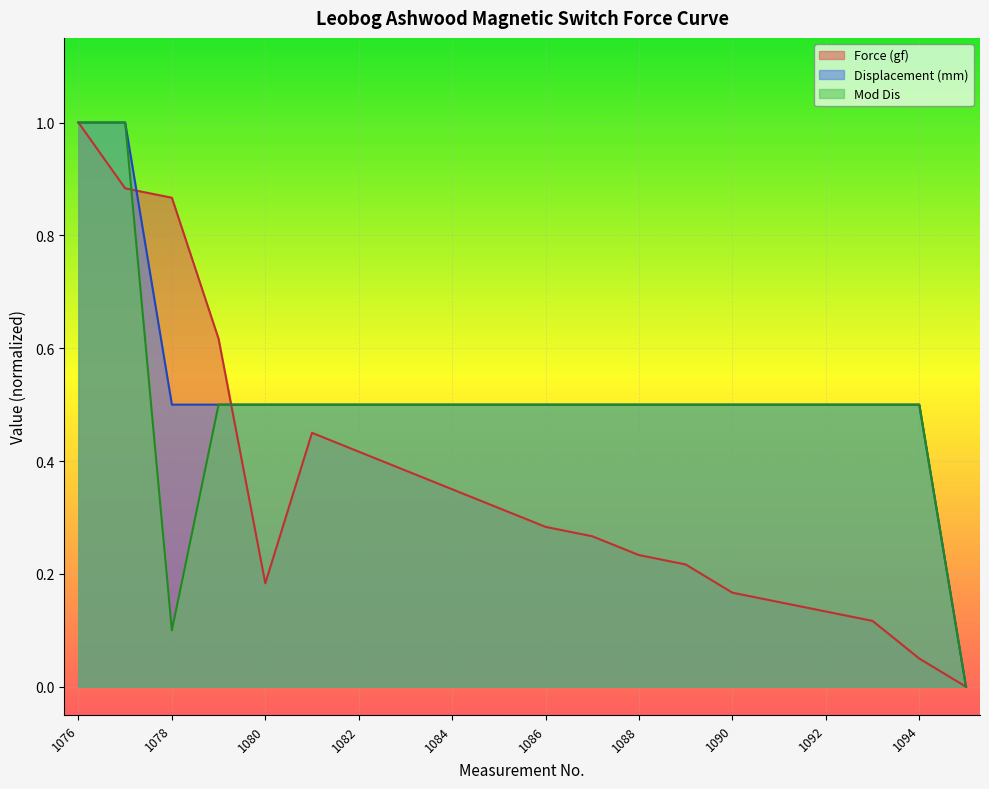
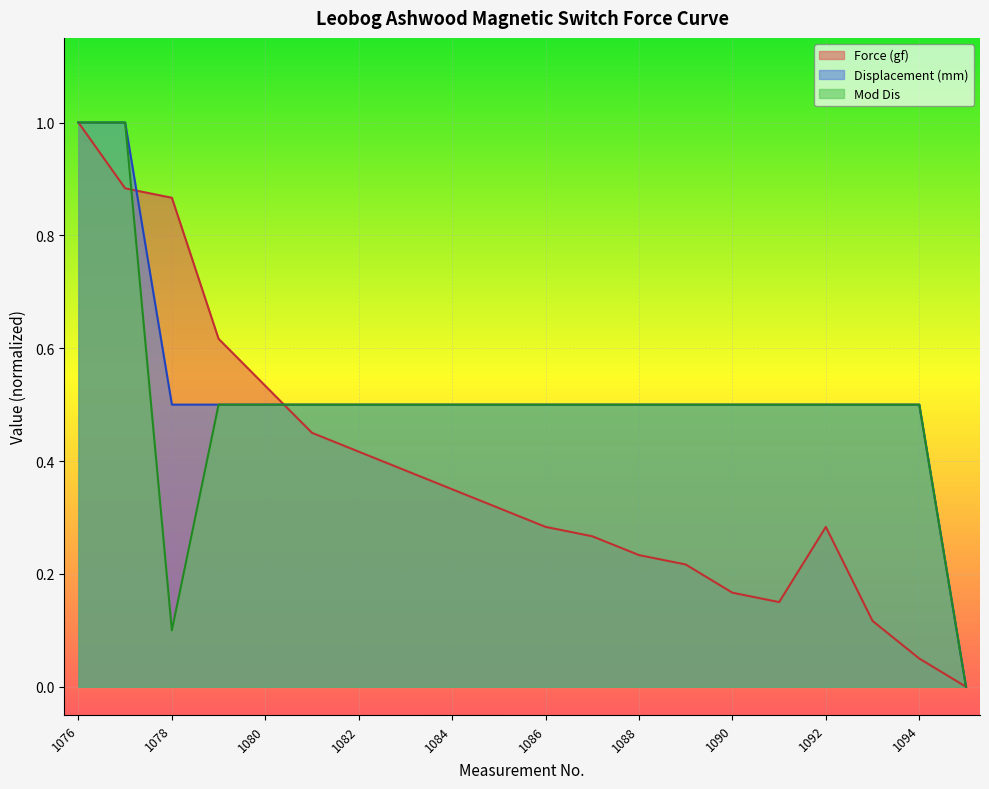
  {
    "Force (gf)": {
      "1078": 0.87,
-     "1080": 0.18,
+     "1080": 0.53,
      "1082": 0.42,
      "1084": 0.35,
      "1086": 0.28,
      "1088": 0.23,
      "1090": 0.17,
-     "1092": 0.13,
+     "1092": 0.28,
      "1094": 0.05
    },
    "Displacement (mm)": {
      "1078": 0.50
    },
    "Mod Dis": {
      "1078": 0.10
    }
  }
